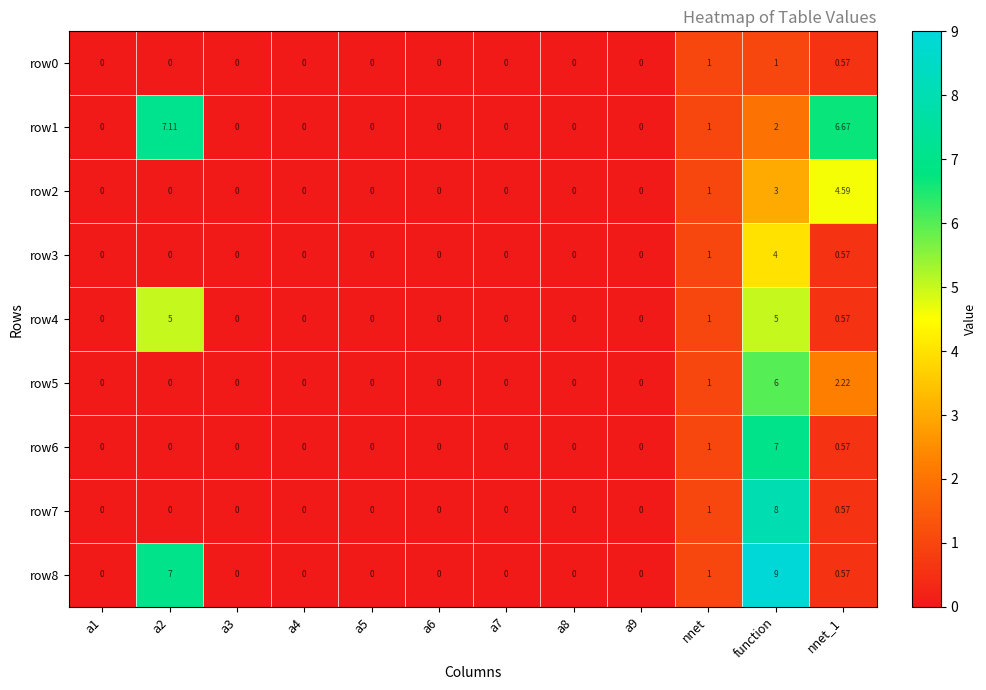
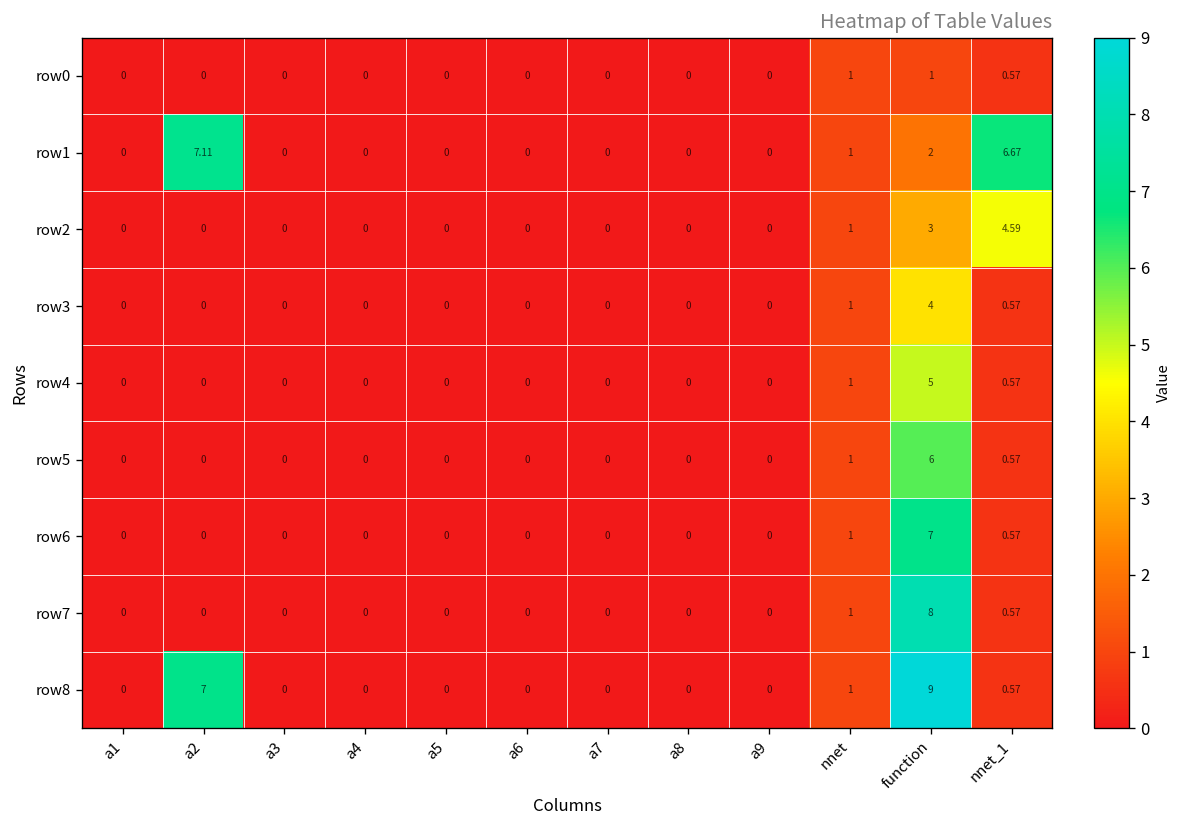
  {
    "row0": {
      "a1": 0,
      "a2": 0,
      "a3": 0,
      "a4": 0,
      "a5": 0,
      "a6": 0,
      "a7": 0,
      "a8": 0,
      "a9": 0,
      "nnet": 1,
      "function": 1,
      "nnet_1": 0.57
    },
    "row1": {
      "a1": 0,
      "a2": 7.11,
      "a3": 0,
      "a4": 0,
      "a5": 0,
      "a6": 0,
      "a7": 0,
      "a8": 0,
      "a9": 0,
      "nnet": 1,
      "function": 2,
      "nnet_1": 6.67
    },
    "row2": {
      "a1": 0,
      "a2": 0,
      "a3": 0,
      "a4": 0,
      "a5": 0,
      "a6": 0,
      "a7": 0,
      "a8": 0,
      "a9": 0,
      "nnet": 1,
      "function": 3,
      "nnet_1": 4.59
    },
    "row3": {
      "a1": 0,
      "a2": 0,
      "a3": 0,
      "a4": 0,
      "a5": 0,
      "a6": 0,
      "a7": 0,
      "a8": 0,
      "a9": 0,
      "nnet": 1,
      "function": 4,
      "nnet_1": 0.57
    },
    "row4": {
      "a1": 0,
-     "a2": 5,
+     "a2": 0,
      "a3": 0,
      "a4": 0,
      "a5": 0,
      "a6": 0,
      "a7": 0,
      "a8": 0,
      "a9": 0,
      "nnet": 1,
      "function": 5,
      "nnet_1": 0.57
    },
    "row5": {
      "a1": 0,
      "a2": 0,
      "a3": 0,
      "a4": 0,
      "a5": 0,
      "a6": 0,
      "a7": 0,
      "a8": 0,
      "a9": 0,
      "nnet": 1,
      "function": 6,
-     "nnet_1": 2.22
+     "nnet_1": 0.57
    },
    "row6": {
      "a1": 0,
      "a2": 0,
      "a3": 0,
      "a4": 0,
      "a5": 0,
      "a6": 0,
      "a7": 0,
      "a8": 0,
      "a9": 0,
      "nnet": 1,
      "function": 7,
      "nnet_1": 0.57
    },
    "row7": {
      "a1": 0,
      "a2": 0,
      "a3": 0,
      "a4": 0,
      "a5": 0,
      "a6": 0,
      "a7": 0,
      "a8": 0,
      "a9": 0,
      "nnet": 1,
      "function": 8,
      "nnet_1": 0.57
    },
    "row8": {
      "a1": 0,
      "a2": 7,
      "a3": 0,
      "a4": 0,
      "a5": 0,
      "a6": 0,
      "a7": 0,
      "a8": 0,
      "a9": 0,
      "nnet": 1,
      "function": 9,
      "nnet_1": 0.57
    }
  }
